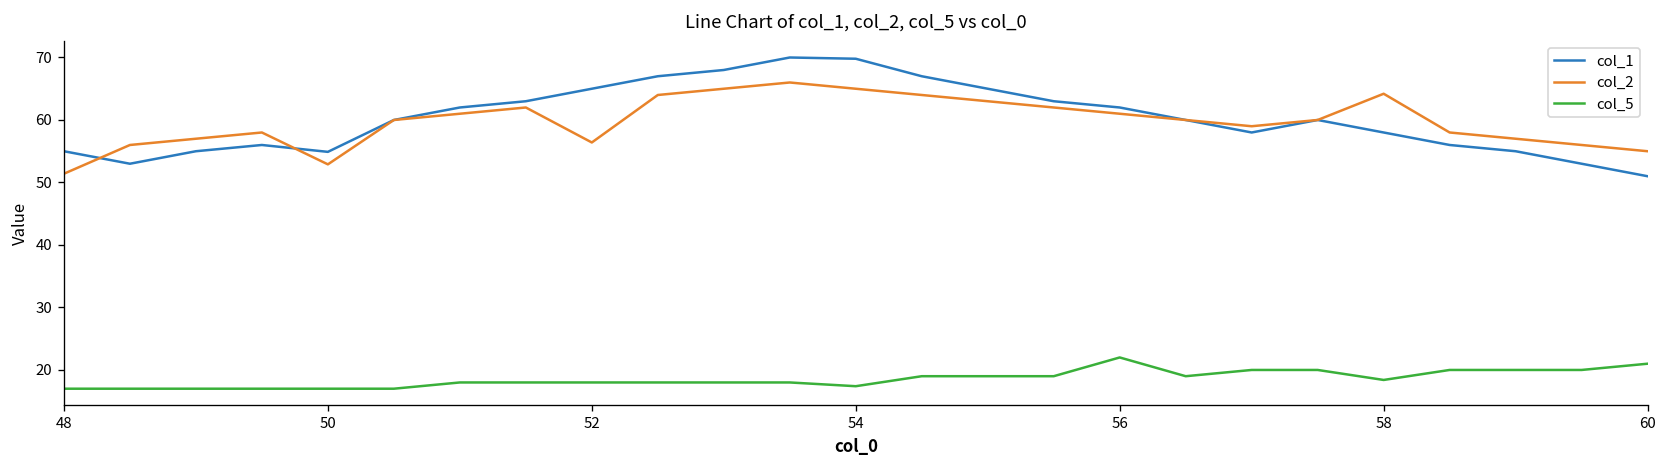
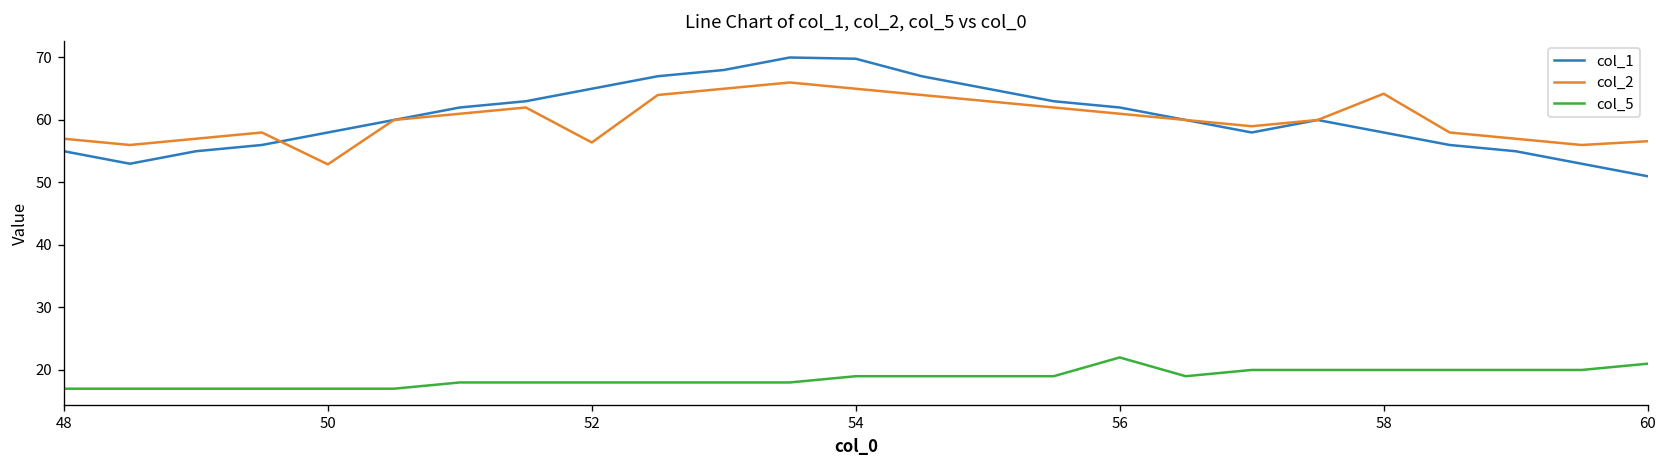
  {
    "col_1": {
      "48": 55,
-     "50": 55,
+     "50": 58,
      "52": 65,
      "54": 70,
      "56": 62,
      "58": 58,
      "60": 51
    },
    "col_2": {
-     "48": 51,
+     "48": 57,
      "50": 53,
      "52": 56,
      "54": 65,
      "56": 61,
      "58": 64,
-     "60": 55
+     "60": 57
    },
    "col_5": {
      "48": 17,
      "50": 17,
      "52": 18,
-     "54": 17,
+     "54": 19,
      "56": 22,
-     "58": 18,
+     "58": 20,
      "60": 21
    }
  }
